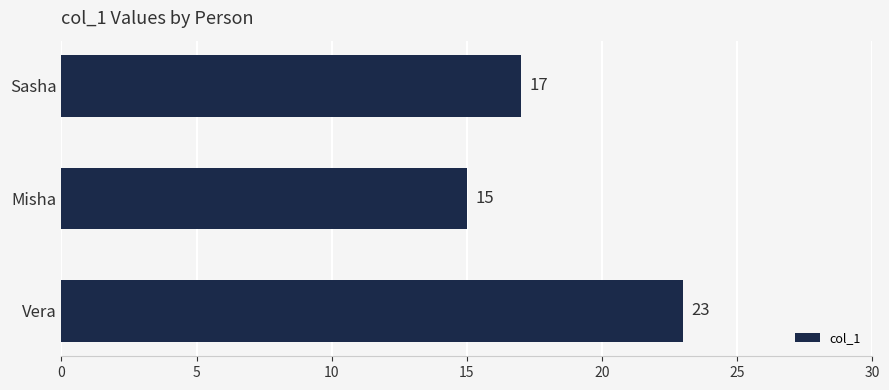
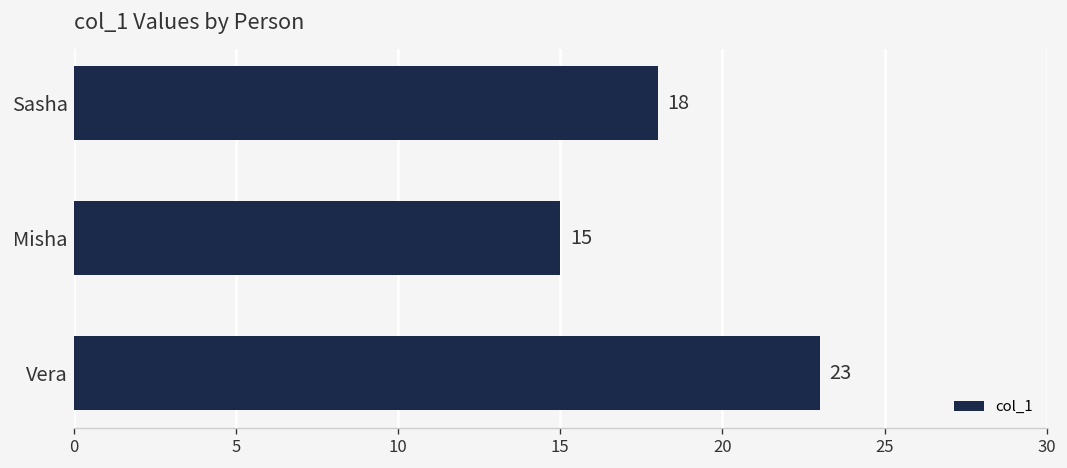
  {
-   "Sasha": 17,
+   "Sasha": 18,
    "Misha": 15,
    "Vera": 23
  }
